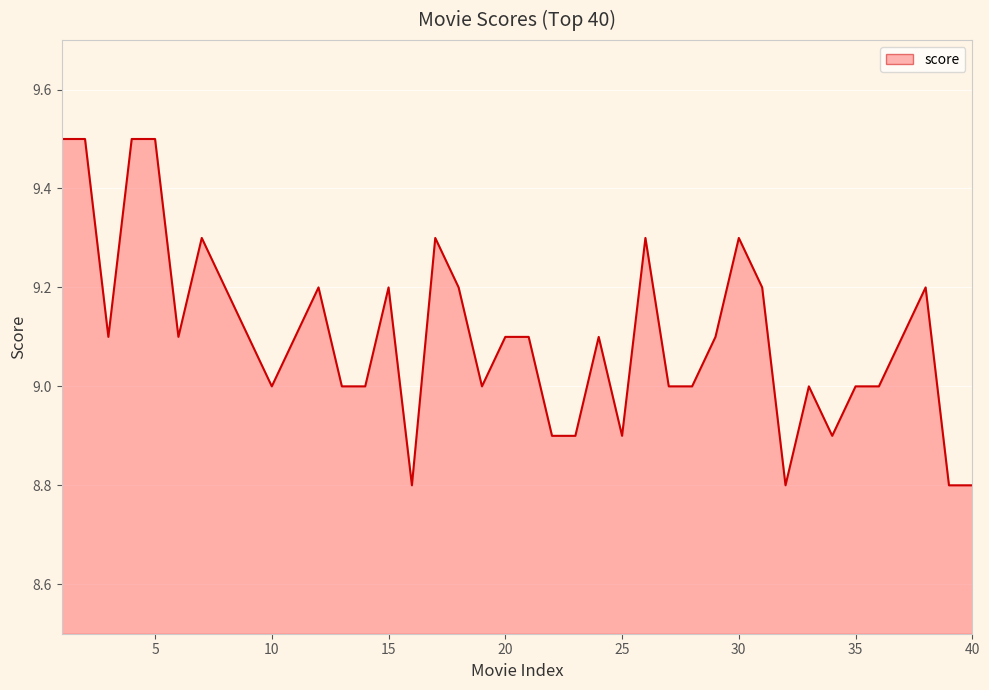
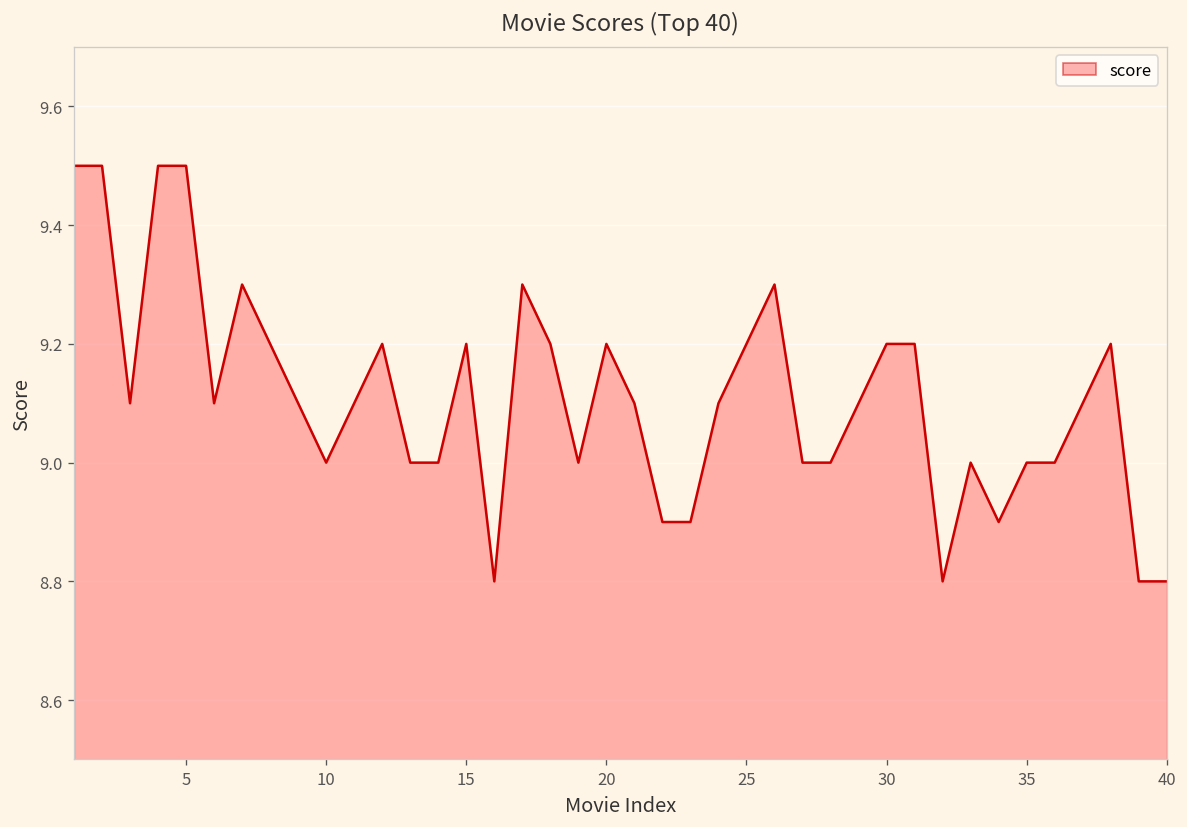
  {
    "5": 9.5,
    "10": 9.0,
    "15": 9.2,
-   "20": 9.1,
-   "25": 8.9,
-   "30": 9.3,
+   "20": 9.2,
+   "25": 9.2,
+   "30": 9.2,
    "35": 9.0,
    "40": 8.8
  }
